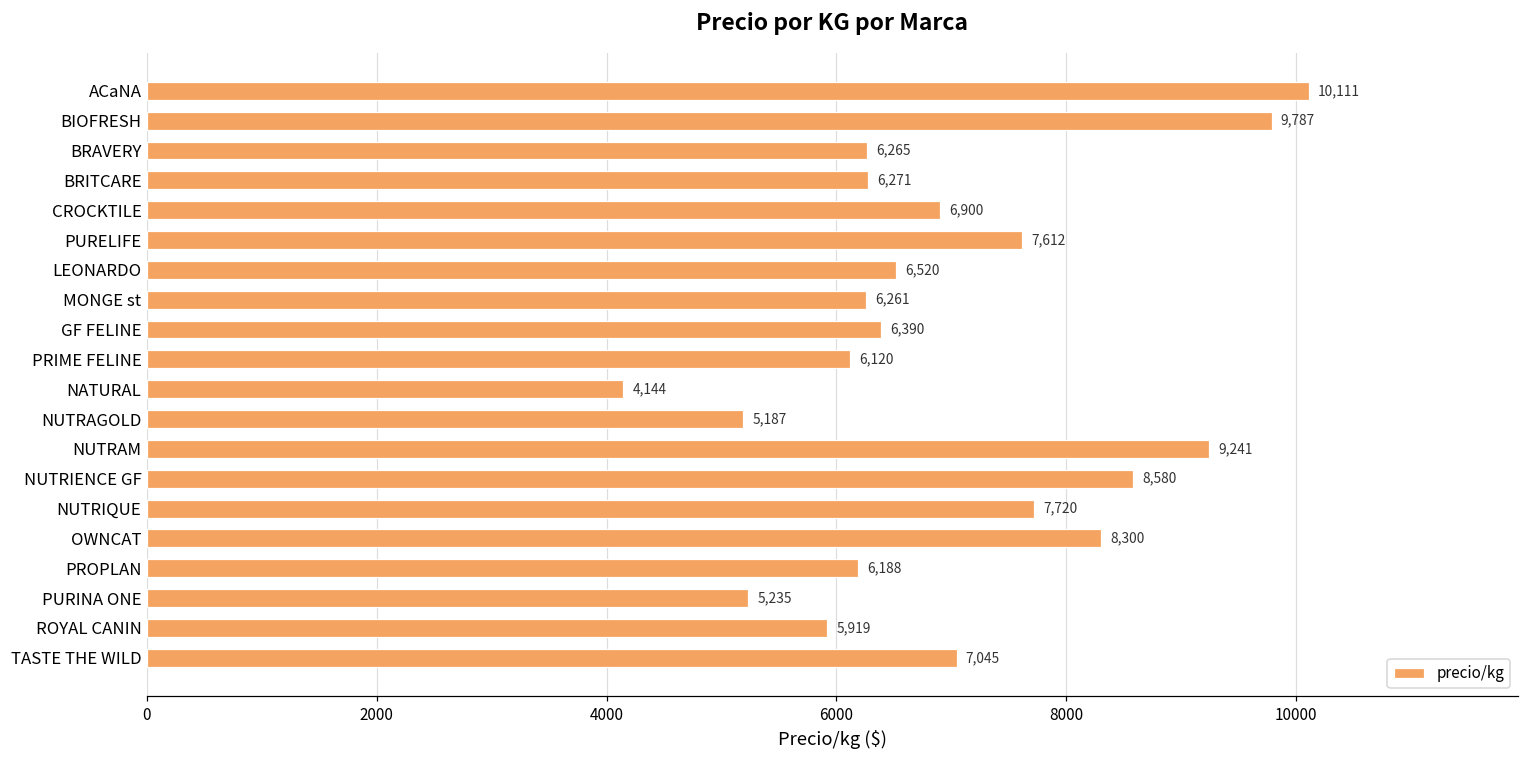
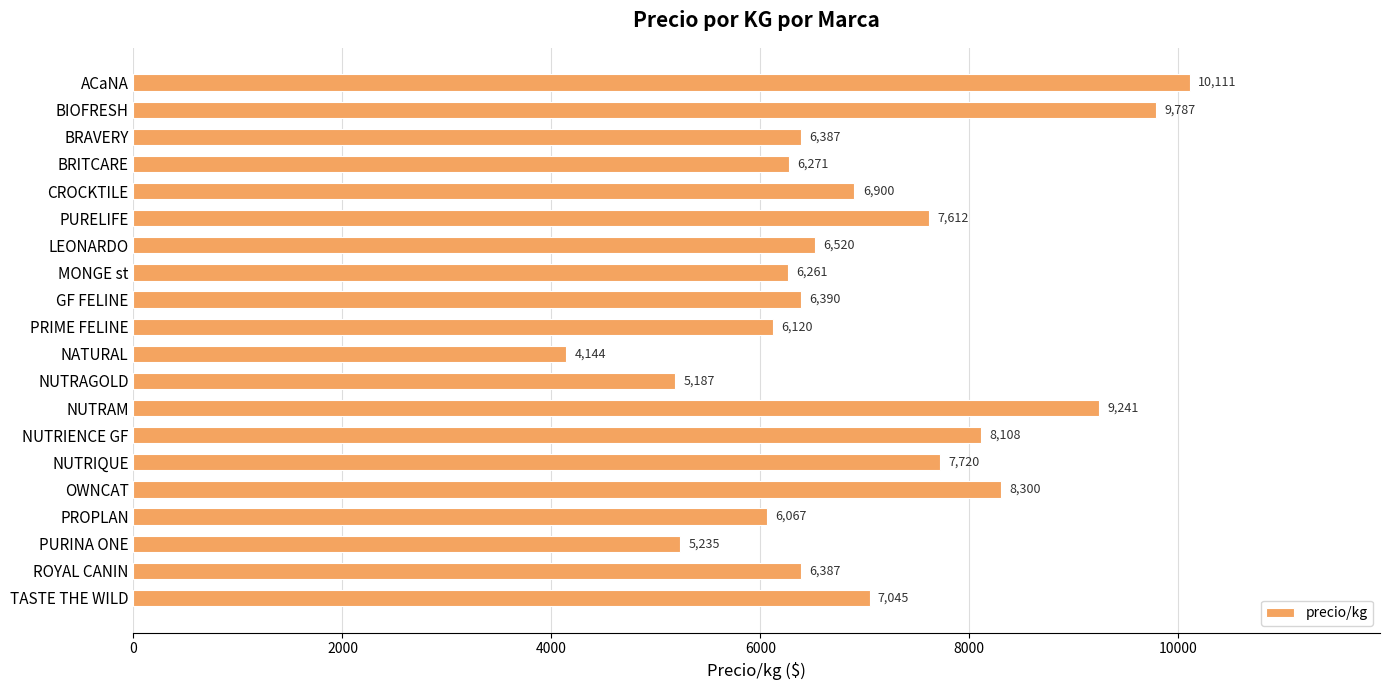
  {
    "ACaNA": "10,111",
    "BIOFRESH": "9,787",
-   "BRAVERY": "6,265",
+   "BRAVERY": "6,387",
    "BRITCARE": "6,271",
    "CROCKTILE": "6,900",
    "PURELIFE": "7,612",
    "LEONARDO": "6,520",
    "MONGE st": "6,261",
    "GF FELINE": "6,390",
    "PRIME FELINE": "6,120",
    "NATURAL": "4,144",
    "NUTRAGOLD": "5,187",
    "NUTRAM": "9,241",
-   "NUTRIENCE GF": "8,580",
+   "NUTRIENCE GF": "8,108",
    "NUTRIQUE": "7,720",
    "OWNCAT": "8,300",
-   "PROPLAN": "6,188",
+   "PROPLAN": "6,067",
    "PURINA ONE": "5,235",
-   "ROYAL CANIN": "5,919",
+   "ROYAL CANIN": "6,387",
    "TASTE THE WILD": "7,045"
  }
